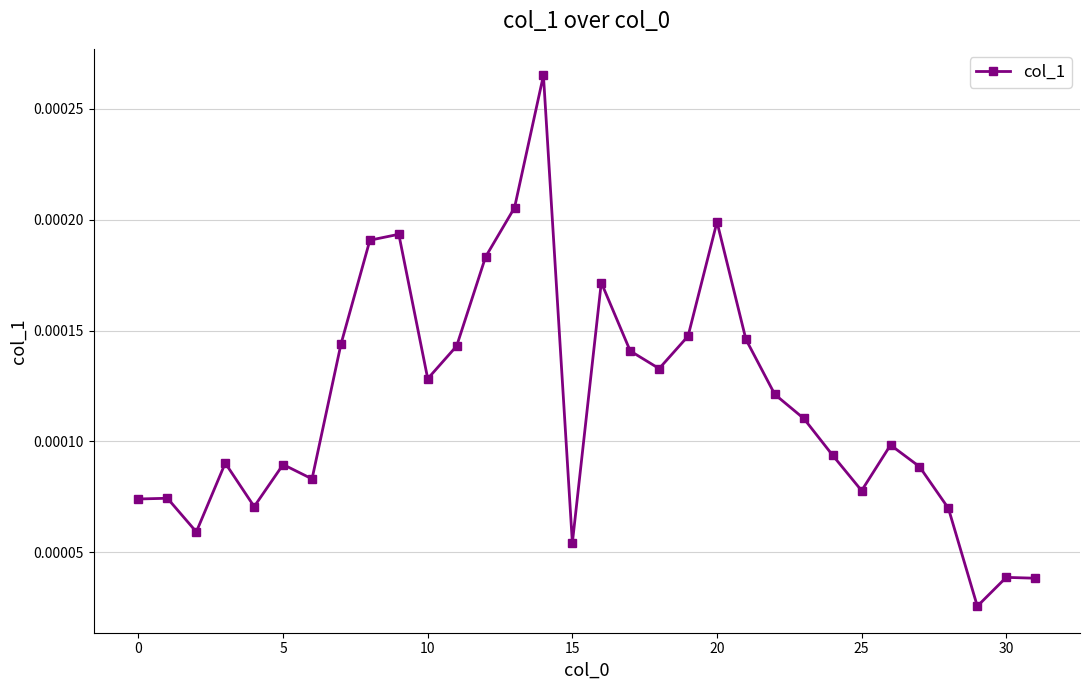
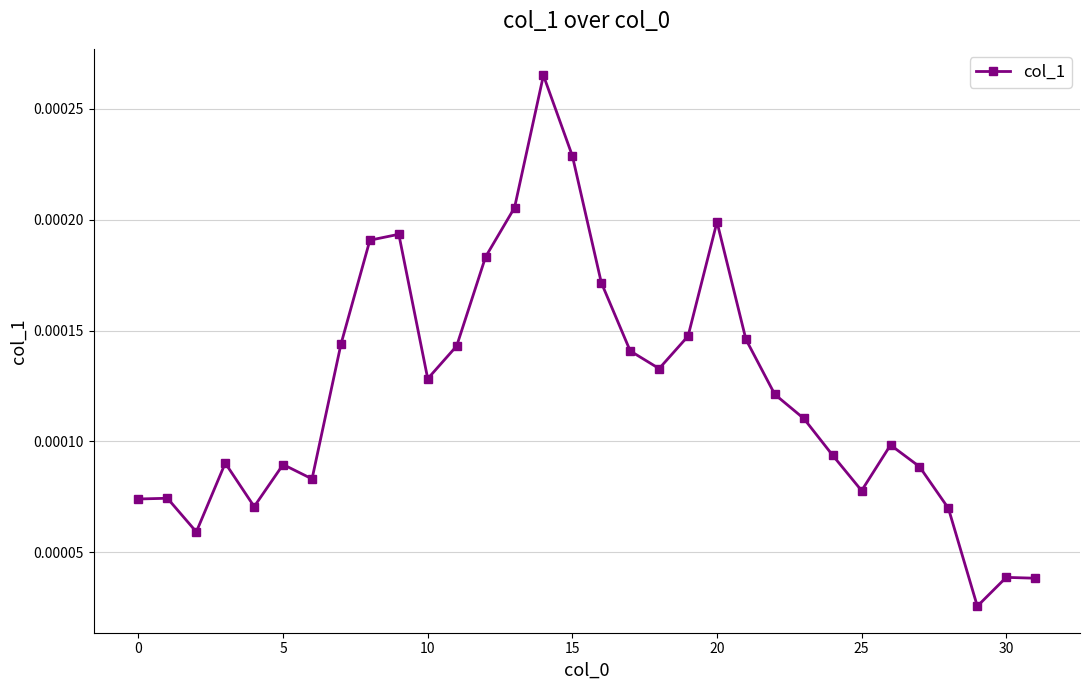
  {
    "0": 0.000074,
    "5": 0.000090,
    "10": 0.000128,
-   "15": 0.000054,
+   "15": 0.000229,
    "20": 0.000199,
    "25": 0.000078,
    "30": 0.000039
  }
